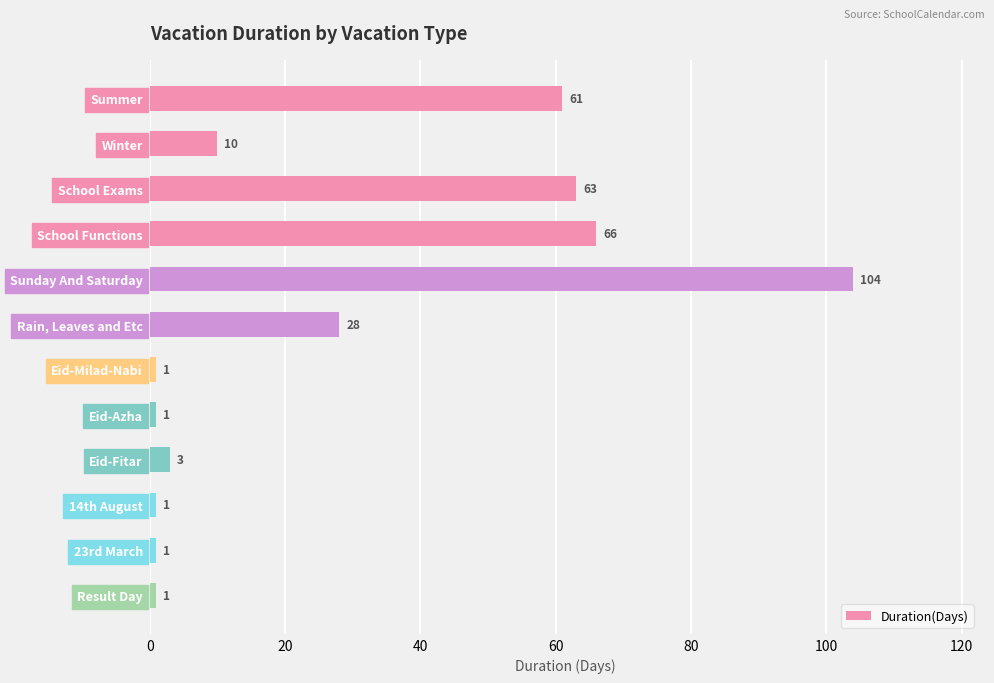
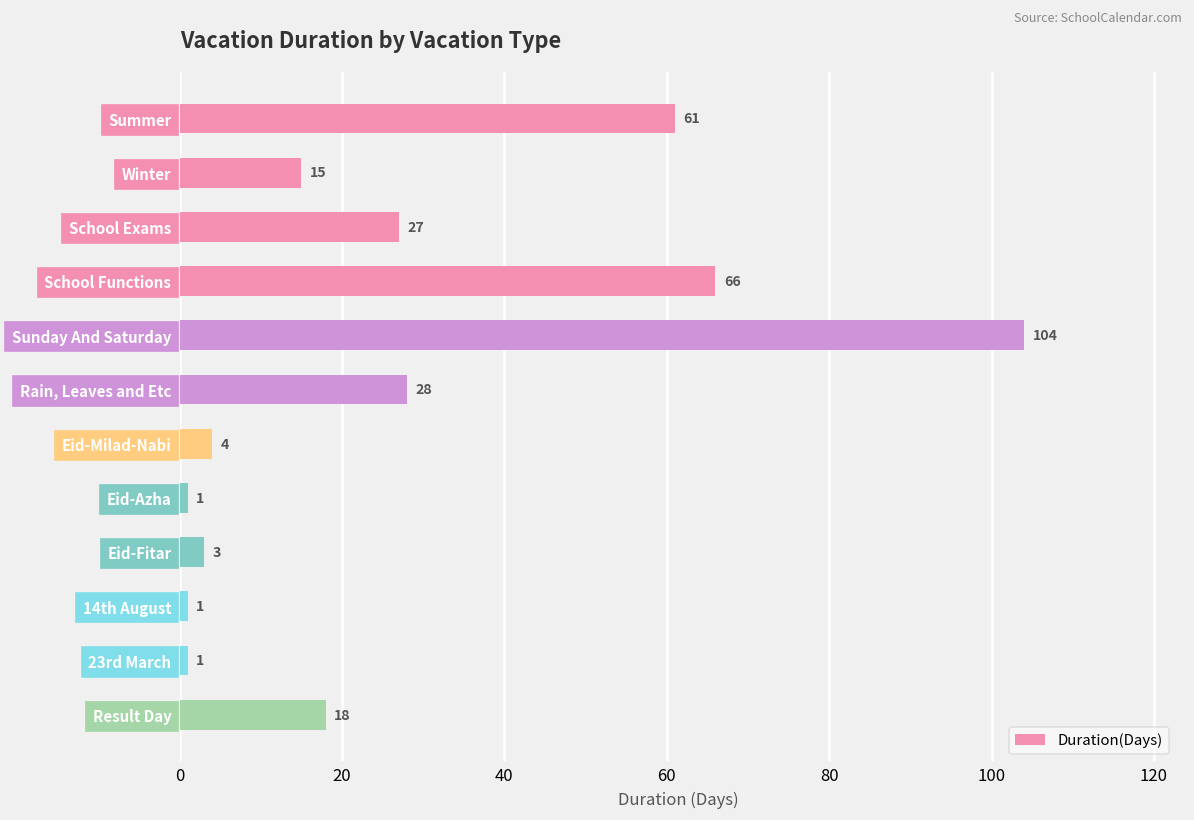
  {
    "Summer": 61,
-   "Winter": 10,
-   "School Exams": 63,
+   "Winter": 15,
+   "School Exams": 27,
    "School Functions": 66,
    "Sunday And Saturday": 104,
    "Rain, Leaves and Etc": 28,
-   "Eid-Milad-Nabi": 1,
+   "Eid-Milad-Nabi": 4,
    "Eid-Azha": 1,
    "Eid-Fitar": 3,
    "14th August": 1,
    "23rd March": 1,
-   "Result Day": 1
+   "Result Day": 18
  }
